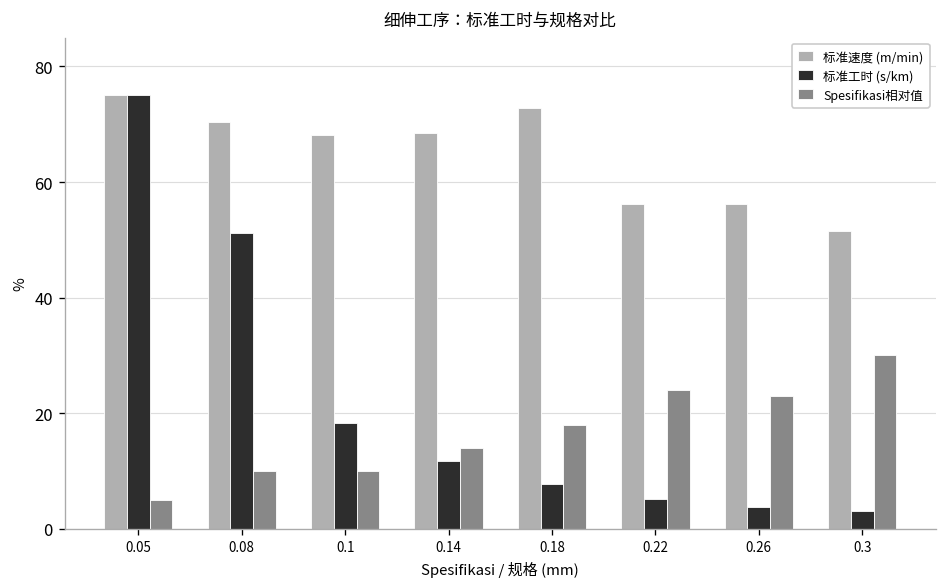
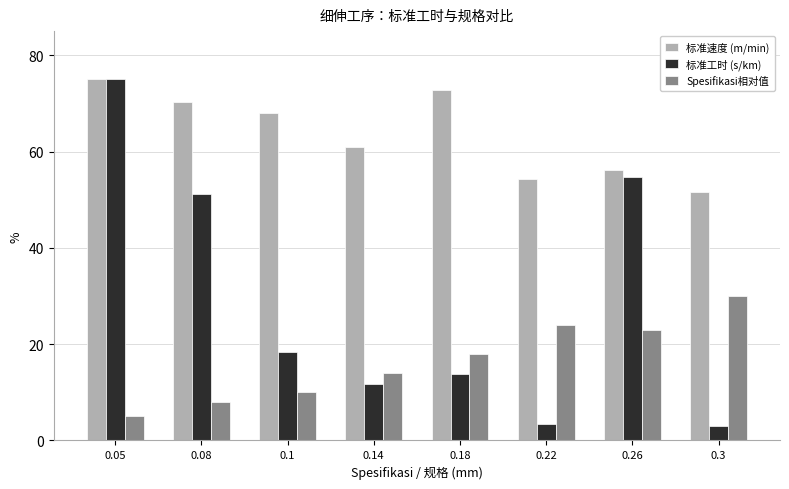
  {
    "标准速度 (m/min)": {
      "0.05": 75,
      "0.08": 70,
      "0.1": 68,
-     "0.14": 68,
+     "0.14": 61,
      "0.18": 73,
-     "0.22": 56,
+     "0.22": 54,
      "0.26": 56,
      "0.3": 52
    },
    "标准工时 (s/km)": {
      "0.05": 75,
      "0.08": 51,
      "0.1": 18,
      "0.14": 12,
-     "0.18": 8,
-     "0.22": 5,
-     "0.26": 4,
+     "0.18": 14,
+     "0.22": 3,
+     "0.26": 55,
      "0.3": 3
    },
    "Spesifikasi相对值": {
      "0.05": 5,
-     "0.08": 10,
+     "0.08": 8,
      "0.1": 10,
      "0.14": 14,
      "0.18": 18,
      "0.22": 24,
      "0.26": 23,
      "0.3": 30
    }
  }
